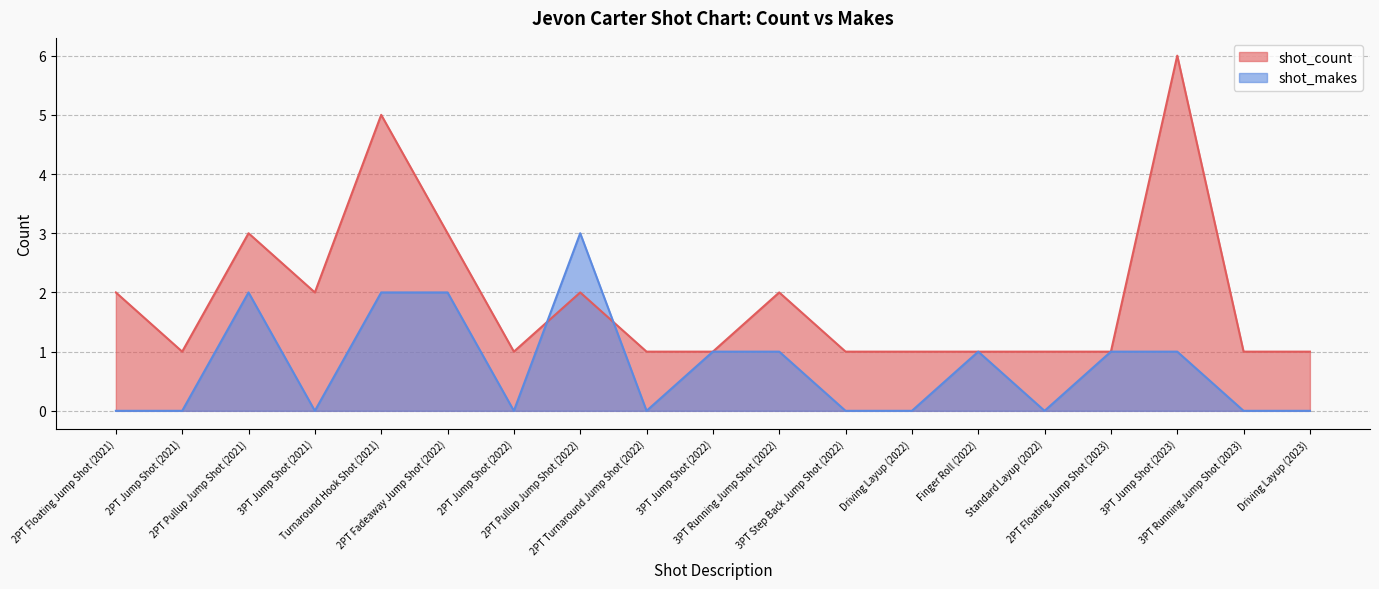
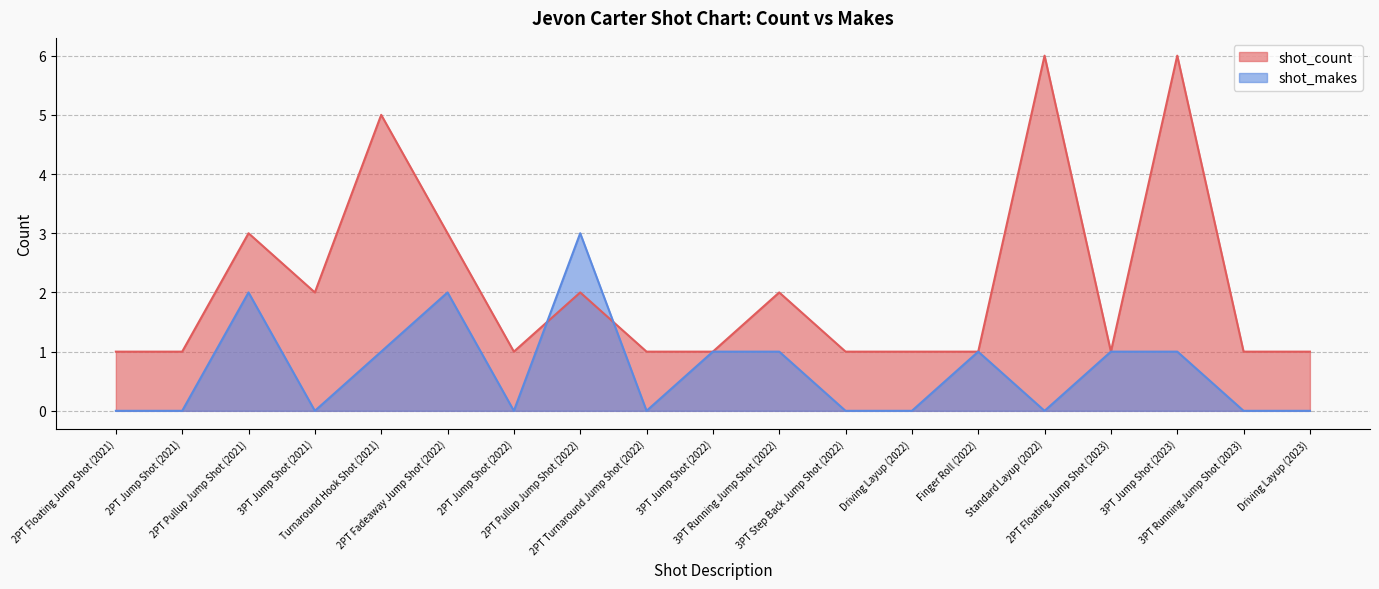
  {
    "shot_count": {
-     "2PT Floating Jump Shot (2021)": 2,
+     "2PT Floating Jump Shot (2021)": 1,
      "2PT Jump Shot (2021)": 1,
      "2PT Pullup Jump Shot (2021)": 3,
      "3PT Jump Shot (2021)": 2,
      "Turnaround Hook Shot (2021)": 5,
      "2PT Fadeaway Jump Shot (2022)": 3,
      "2PT Jump Shot (2022)": 1,
      "2PT Pullup Jump Shot (2022)": 2,
      "2PT Turnaround Jump Shot (2022)": 1,
      "3PT Running Jump Shot (2022)": 2,
      "3PT Step Back Jump Shot (2022)": 1,
      "Driving Layup (2022)": 1,
-     "Standard Layup (2022)": 1,
+     "Standard Layup (2022)": 6,
      "3PT Jump Shot (2023)": 6,
      "3PT Running Jump Shot (2023)": 1,
      "Driving Layup (2023)": 1
    },
    "shot_makes": {
      "2PT Floating Jump Shot (2021)": 0,
      "2PT Jump Shot (2021)": 0,
      "2PT Pullup Jump Shot (2021)": 2,
      "3PT Jump Shot (2021)": 0,
-     "Turnaround Hook Shot (2021)": 2,
+     "Turnaround Hook Shot (2021)": 1,
      "2PT Fadeaway Jump Shot (2022)": 2,
      "2PT Jump Shot (2022)": 0,
      "2PT Pullup Jump Shot (2022)": 3,
      "2PT Turnaround Jump Shot (2022)": 0,
      "3PT Running Jump Shot (2022)": 1,
      "3PT Step Back Jump Shot (2022)": 0,
      "Driving Layup (2022)": 0,
      "Standard Layup (2022)": 0,
      "3PT Jump Shot (2023)": 1,
      "3PT Running Jump Shot (2023)": 0,
      "Driving Layup (2023)": 0
    }
  }
